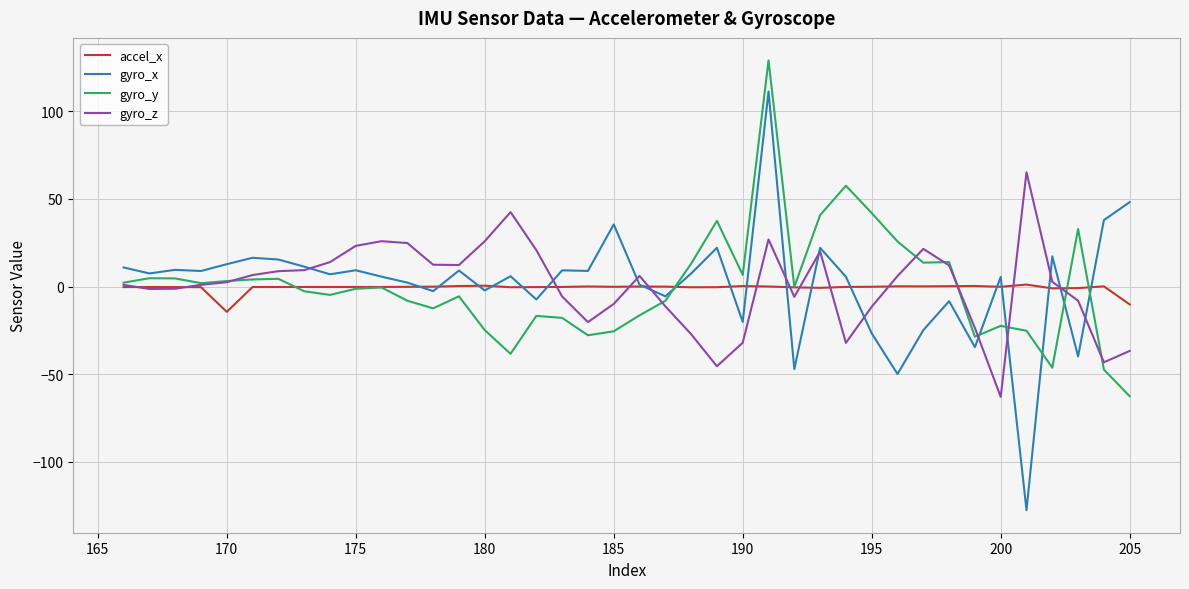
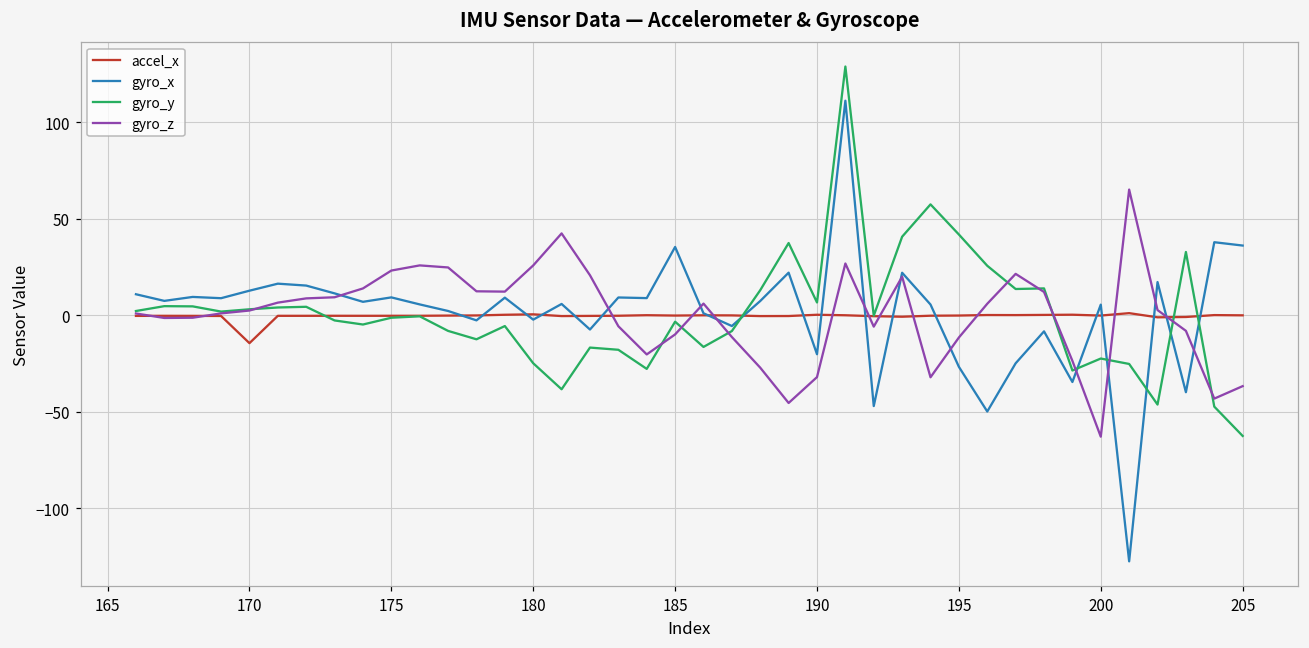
  {
    "accel_x": {
      "170": -14,
      "180": 1,
      "185": 0,
      "190": 0,
      "195": 0,
      "200": 0,
-     "205": -10
+     "205": 0
    },
    "gyro_x": {
      "170": 13,
      "175": 9,
      "180": -2,
      "185": 35,
      "190": -20,
      "195": -27,
      "200": 6,
-     "205": 48
+     "205": 36
    },
    "gyro_y": {
      "180": -25,
-     "185": -26,
+     "185": -3,
      "190": 7,
      "195": 42,
      "200": -22,
      "205": -63
    },
    "gyro_z": {
      "175": 23,
      "180": 26,
      "185": -10,
      "190": -32,
      "195": -12,
      "200": -63,
      "205": -37
    }
  }
